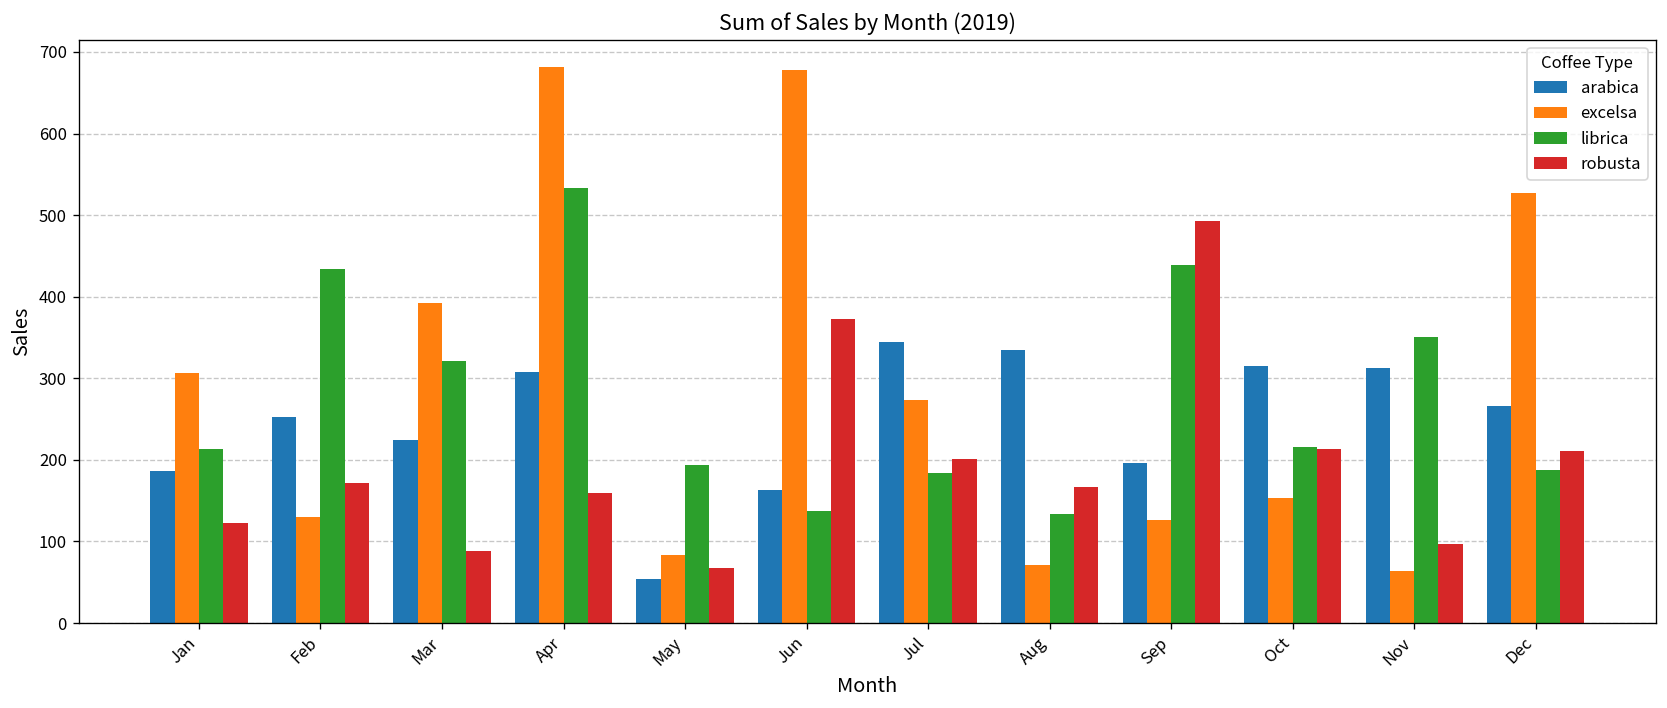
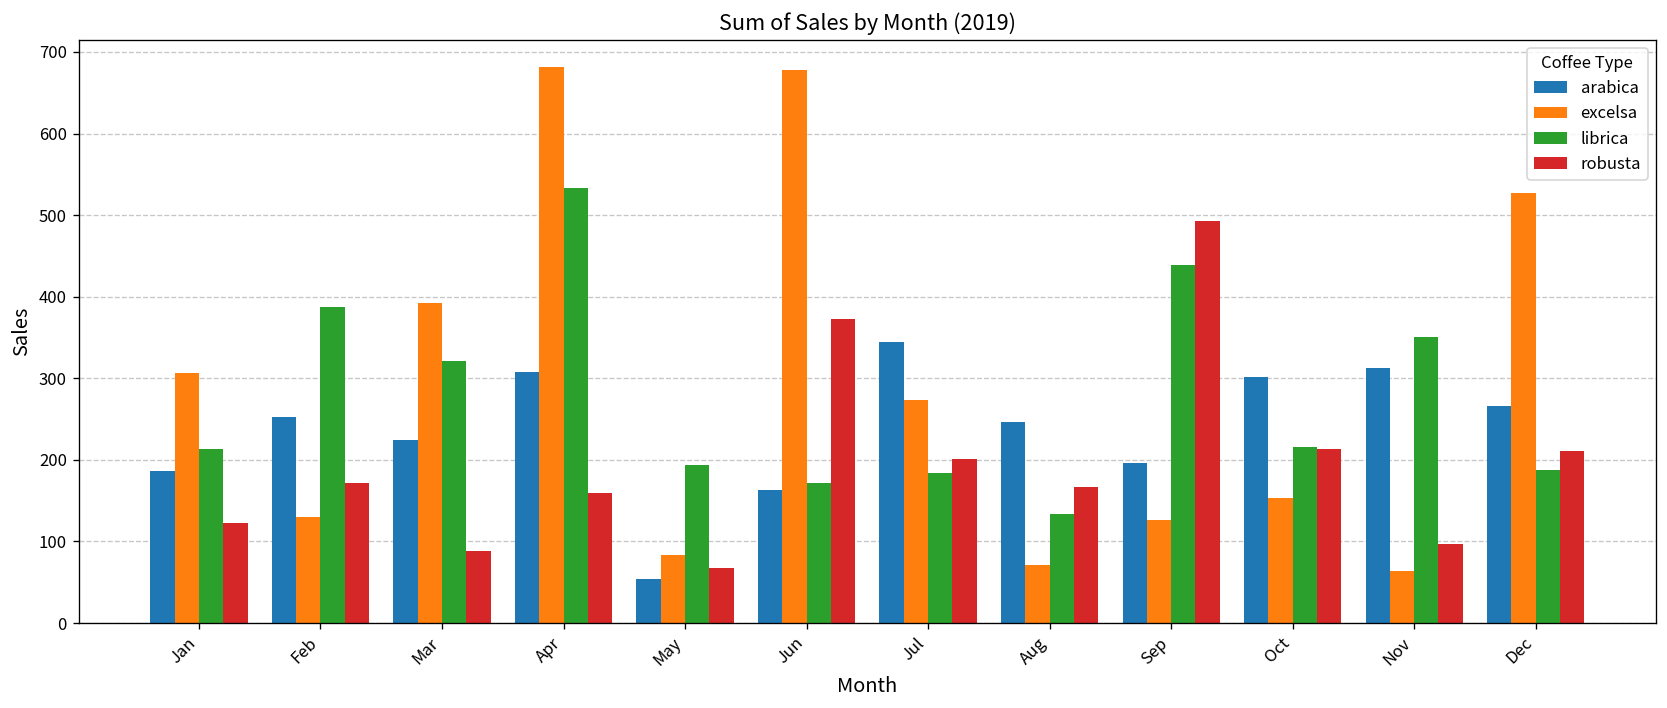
  {
    "arabica": {
      "Jan": 190,
      "Feb": 250,
      "Mar": 220,
      "Apr": 310,
      "May": 50,
      "Jun": 160,
      "Jul": 350,
-     "Aug": 330,
+     "Aug": 250,
      "Sep": 200,
-     "Oct": 310,
+     "Oct": 300,
      "Nov": 310,
      "Dec": 270
    },
    "excelsa": {
      "Jan": 310,
      "Feb": 130,
      "Mar": 390,
      "Apr": 680,
      "May": 80,
      "Jun": 680,
      "Jul": 270,
      "Aug": 70,
      "Sep": 130,
      "Oct": 150,
      "Nov": 60,
      "Dec": 530
    },
    "librica": {
      "Jan": 210,
-     "Feb": 430,
+     "Feb": 390,
      "Mar": 320,
      "Apr": 530,
      "May": 190,
-     "Jun": 140,
+     "Jun": 170,
      "Jul": 180,
      "Aug": 130,
      "Sep": 440,
      "Oct": 220,
      "Nov": 350,
      "Dec": 190
    },
    "robusta": {
      "Jan": 120,
      "Feb": 170,
      "Mar": 90,
      "Apr": 160,
      "May": 70,
      "Jun": 370,
      "Jul": 200,
      "Aug": 170,
      "Sep": 490,
      "Oct": 210,
      "Nov": 100,
      "Dec": 210
    }
  }
